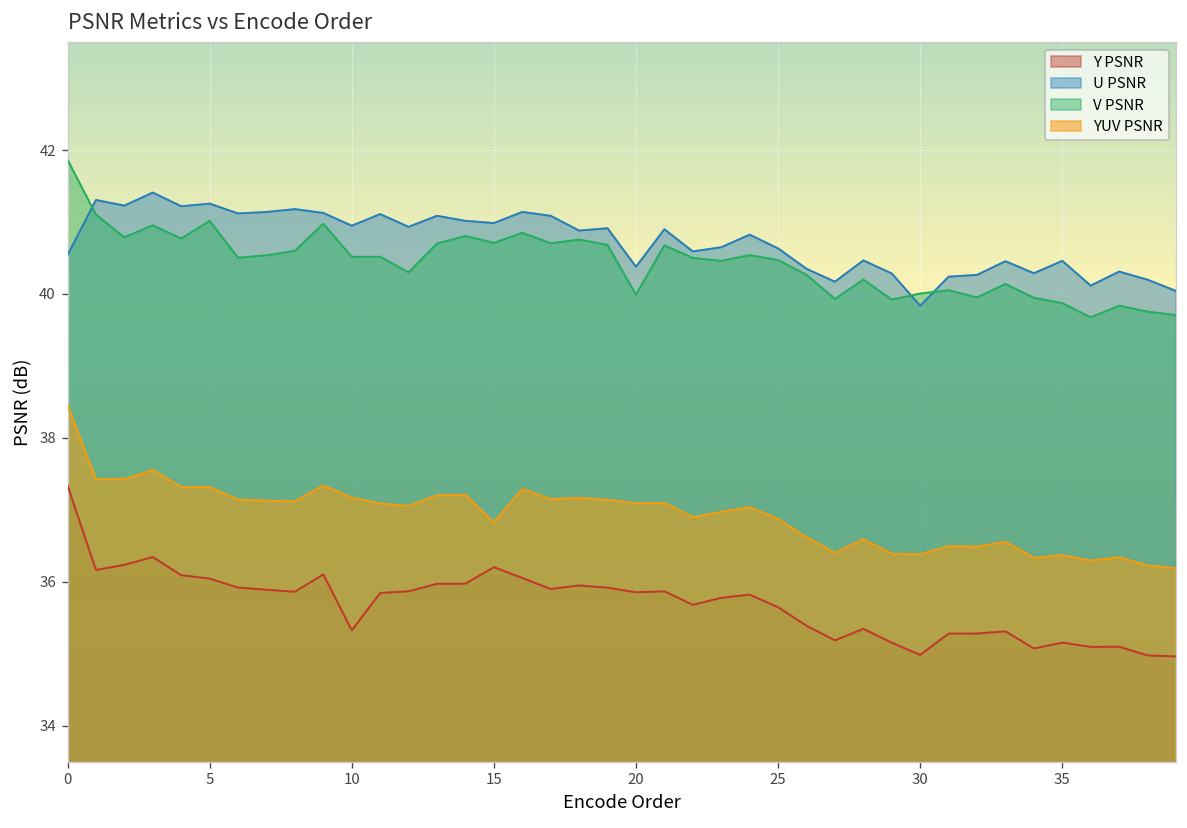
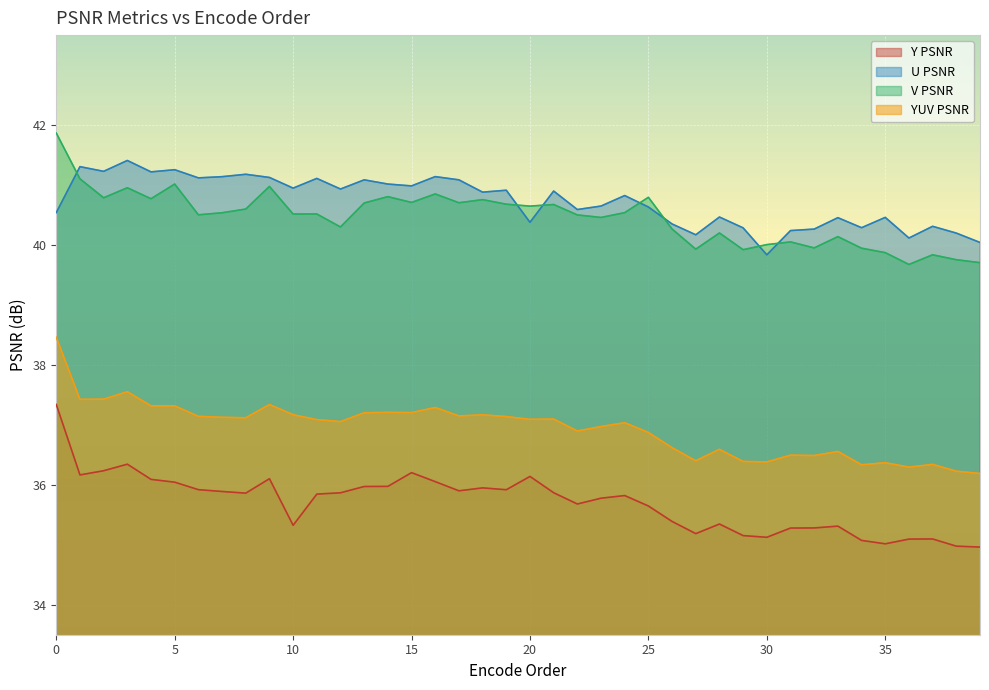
  {
    "Y PSNR": {
      "0": 37.3,
      "5": 36.0,
      "10": 35.3,
      "15": 36.2,
-     "20": 35.9,
+     "20": 36.1,
      "25": 35.6,
-     "30": 35.0,
-     "35": 35.2
+     "30": 35.1,
+     "35": 35.0
    },
    "U PSNR": {
      "0": 40.5,
      "5": 41.3,
      "10": 40.9,
      "15": 41.0,
      "20": 40.4,
      "25": 40.6,
      "30": 39.8,
      "35": 40.5
    },
    "V PSNR": {
      "0": 41.9,
      "5": 41.0,
      "10": 40.5,
      "15": 40.7,
-     "20": 40.0,
-     "25": 40.5,
+     "20": 40.6,
+     "25": 40.8,
      "30": 40.0,
      "35": 39.9
    },
    "YUV PSNR": {
      "0": 38.5,
      "5": 37.3,
      "10": 37.2,
-     "15": 36.8,
+     "15": 37.2,
      "20": 37.1,
      "25": 36.9,
      "30": 36.4,
      "35": 36.4
    }
  }
